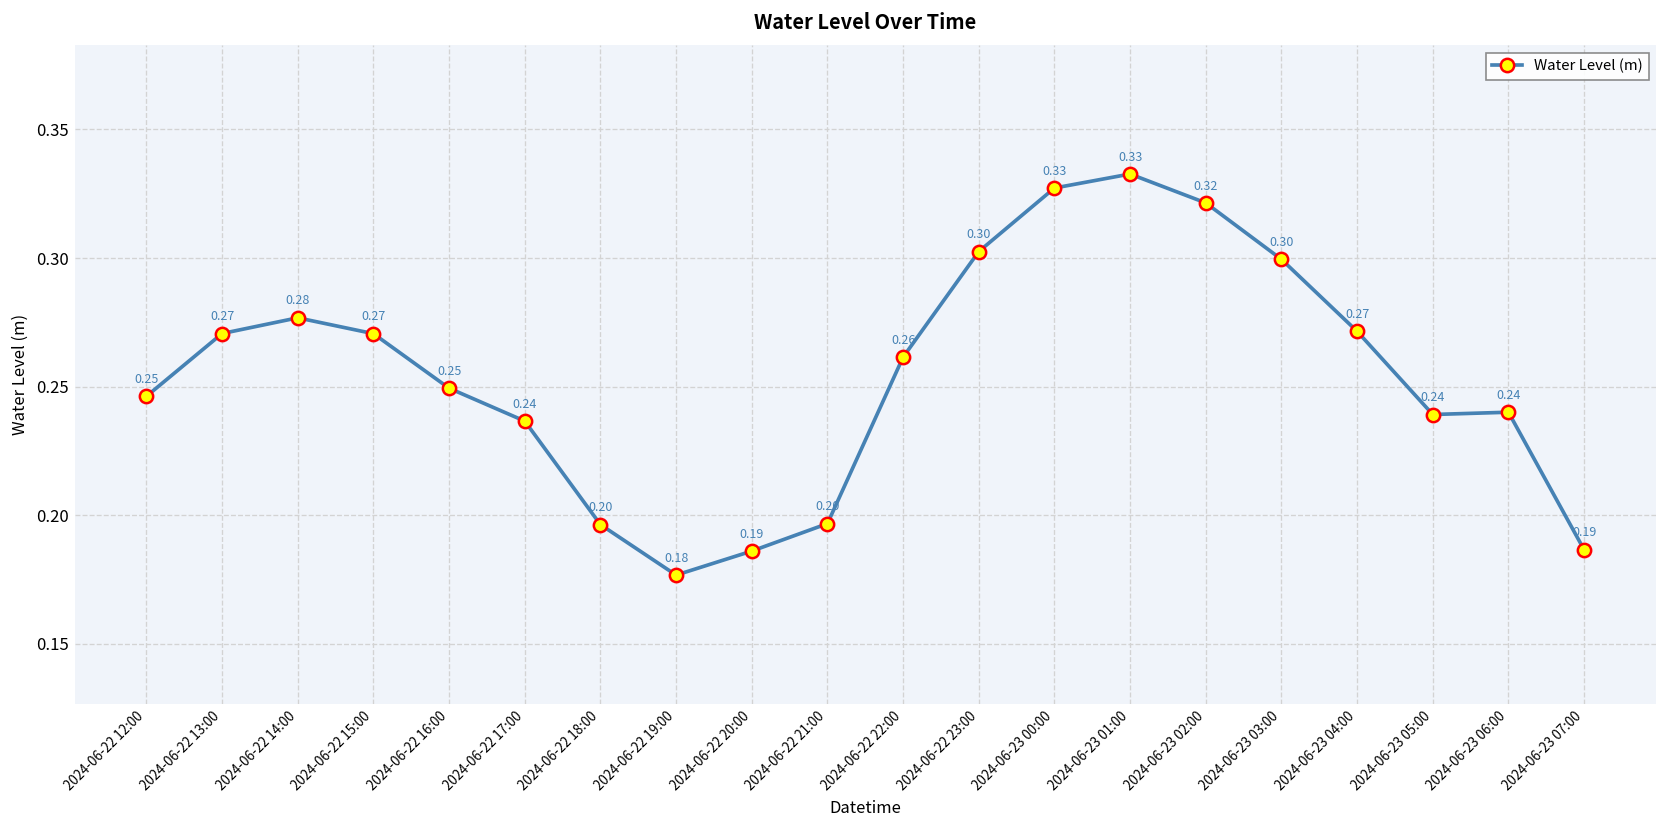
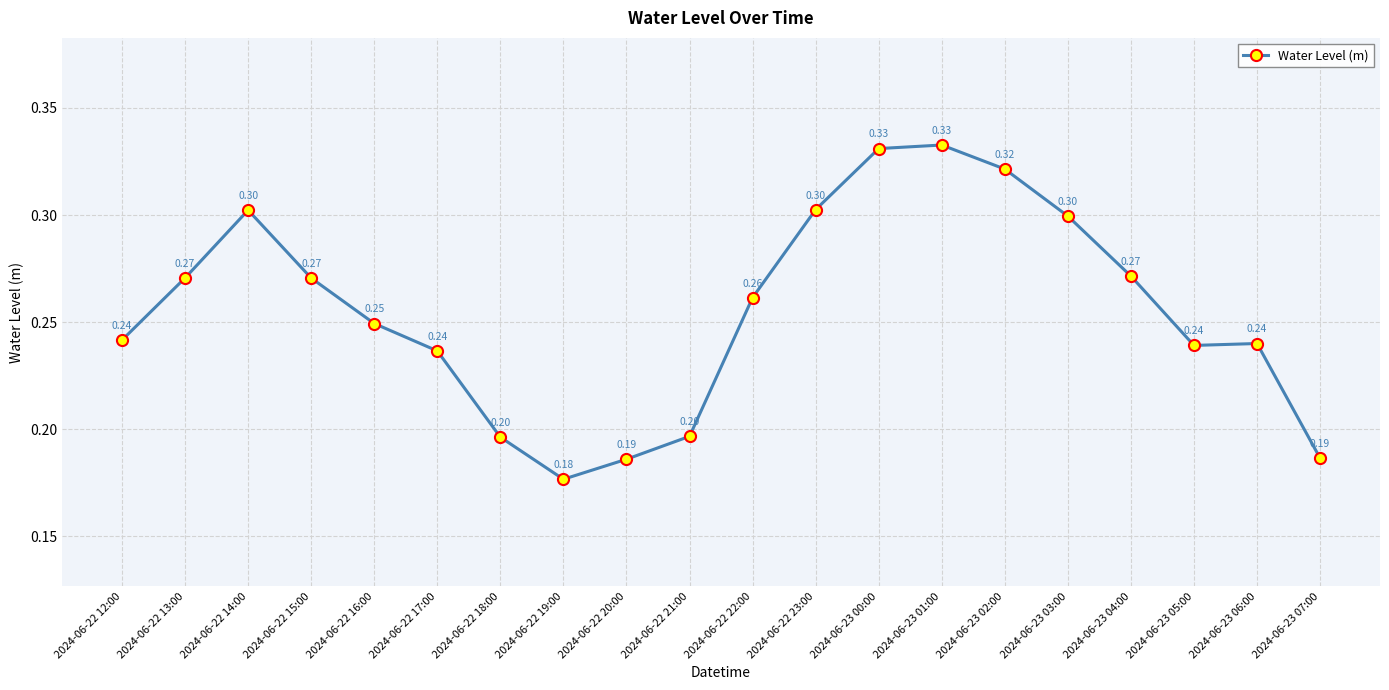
  {
-   "2024-06-22 12:00": 0.25,
+   "2024-06-22 12:00": 0.24,
    "2024-06-22 13:00": 0.27,
-   "2024-06-22 14:00": 0.28,
+   "2024-06-22 14:00": 0.30,
    "2024-06-22 15:00": 0.27,
    "2024-06-22 16:00": 0.25,
    "2024-06-22 17:00": 0.24,
    "2024-06-22 18:00": 0.20,
    "2024-06-22 19:00": 0.18,
    "2024-06-22 20:00": 0.19,
    "2024-06-22 21:00": 0.20,
    "2024-06-22 22:00": 0.26,
    "2024-06-22 23:00": 0.30,
-   "2024-06-23 00:00": 0.327,
+   "2024-06-23 00:00": 0.331,
    "2024-06-23 01:00": 0.33,
    "2024-06-23 02:00": 0.32,
    "2024-06-23 03:00": 0.30,
    "2024-06-23 04:00": 0.27,
    "2024-06-23 05:00": 0.24,
    "2024-06-23 06:00": 0.24,
    "2024-06-23 07:00": 0.19
  }
